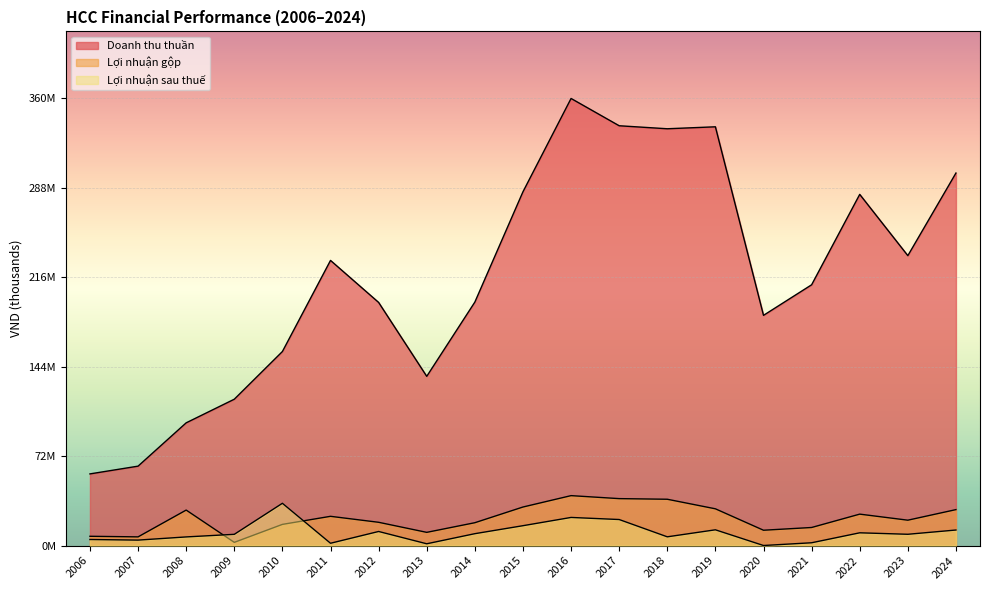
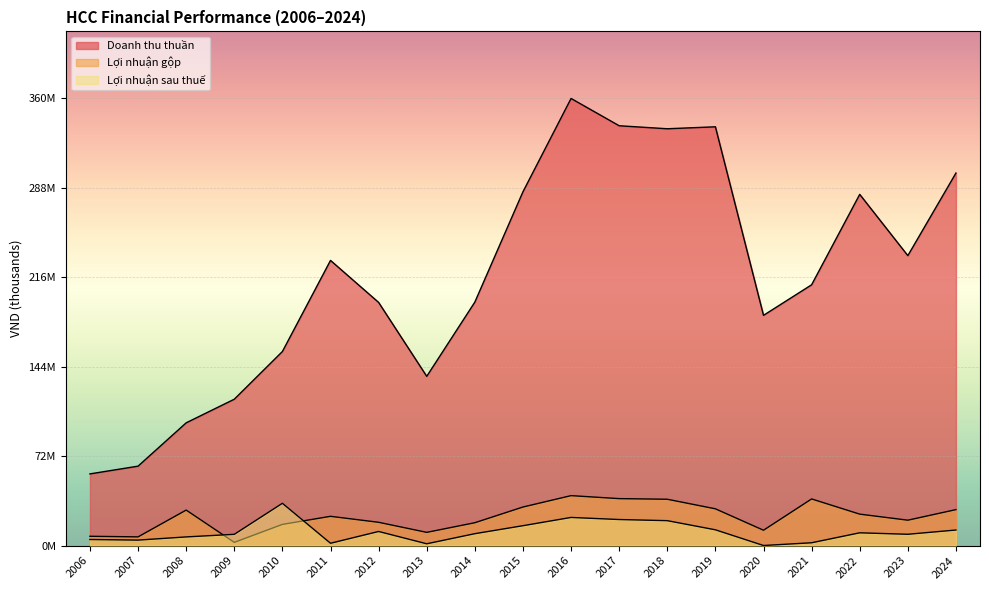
  {
    "Doanh thu thuần": {
      "2006": 58000000,
      "2007": 64000000,
      "2008": 99000000,
      "2009": 118000000,
      "2010": 156000000,
      "2011": 230000000,
      "2012": 196000000,
      "2013": 136000000,
      "2014": 196000000,
      "2015": 285000000,
      "2016": 360000000,
      "2017": 338000000,
      "2018": 336000000,
      "2019": 337000000,
      "2020": 185000000,
      "2021": 210000000,
      "2022": 283000000,
      "2023": 234000000,
      "2024": 300000000
    },
    "Lợi nhuận gộp": {
      "2006": 8000000,
      "2007": 7000000,
      "2008": 29000000,
      "2009": 3000000,
      "2010": 17000000,
      "2011": 24000000,
      "2012": 19000000,
      "2013": 11000000,
      "2014": 18000000,
      "2015": 31000000,
      "2016": 40000000,
      "2017": 38000000,
      "2018": 37000000,
      "2019": 30000000,
      "2020": 12000000,
-     "2021": 15000000,
+     "2021": 38000000,
      "2022": 25000000,
      "2023": 20000000,
      "2024": 29000000
    },
    "Lợi nhuận sau thuế": {
      "2006": 5000000,
      "2007": 4000000,
      "2008": 7000000,
      "2009": 9000000,
      "2010": 34000000,
      "2011": 2000000,
      "2012": 11000000,
      "2013": 1000000,
      "2014": 10000000,
      "2015": 16000000,
      "2016": 23000000,
      "2017": 21000000,
-     "2018": 7000000,
+     "2018": 20000000,
      "2019": 13000000,
      "2020": 0,
      "2021": 2000000,
      "2022": 10000000,
      "2023": 9000000,
      "2024": 13000000
    }
  }
